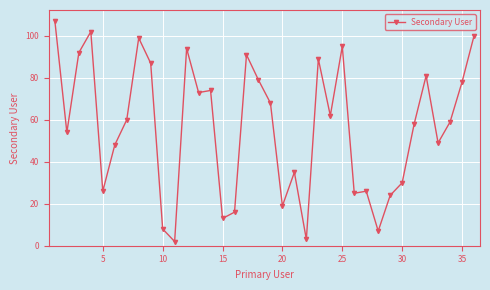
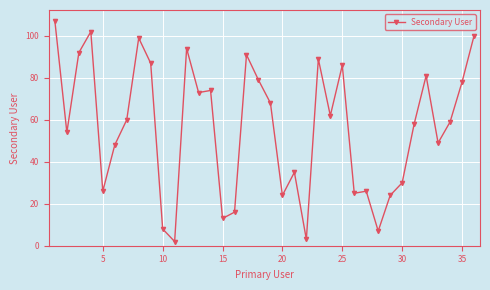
  {
    "5": 26,
    "10": 8,
    "15": 13,
-   "20": 19,
-   "25": 95,
+   "20": 24,
+   "25": 86,
    "30": 30,
    "35": 78
  }
